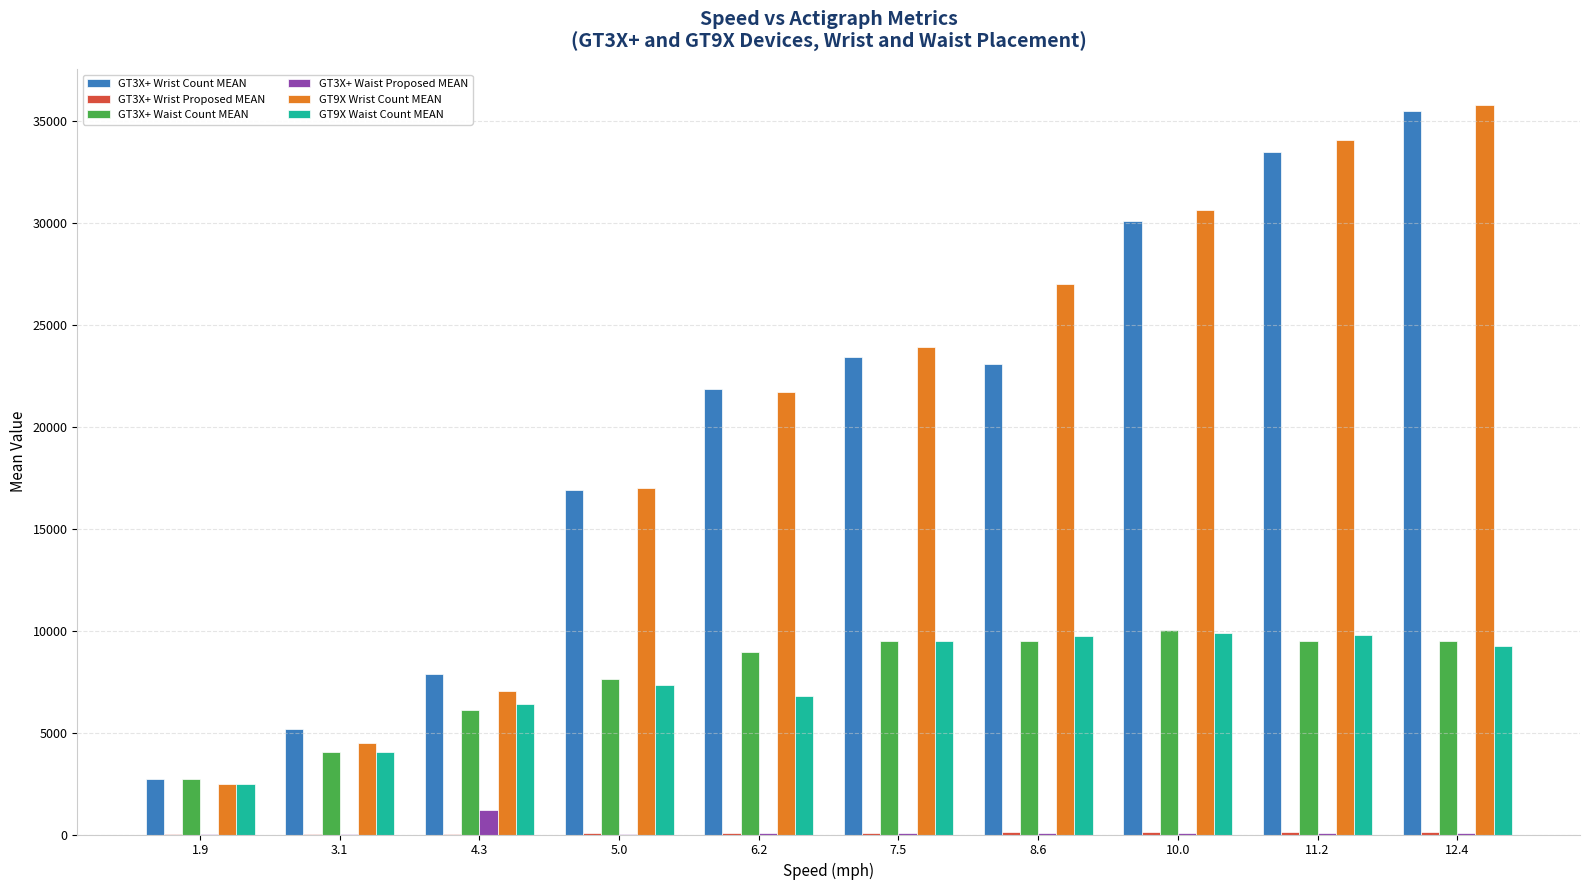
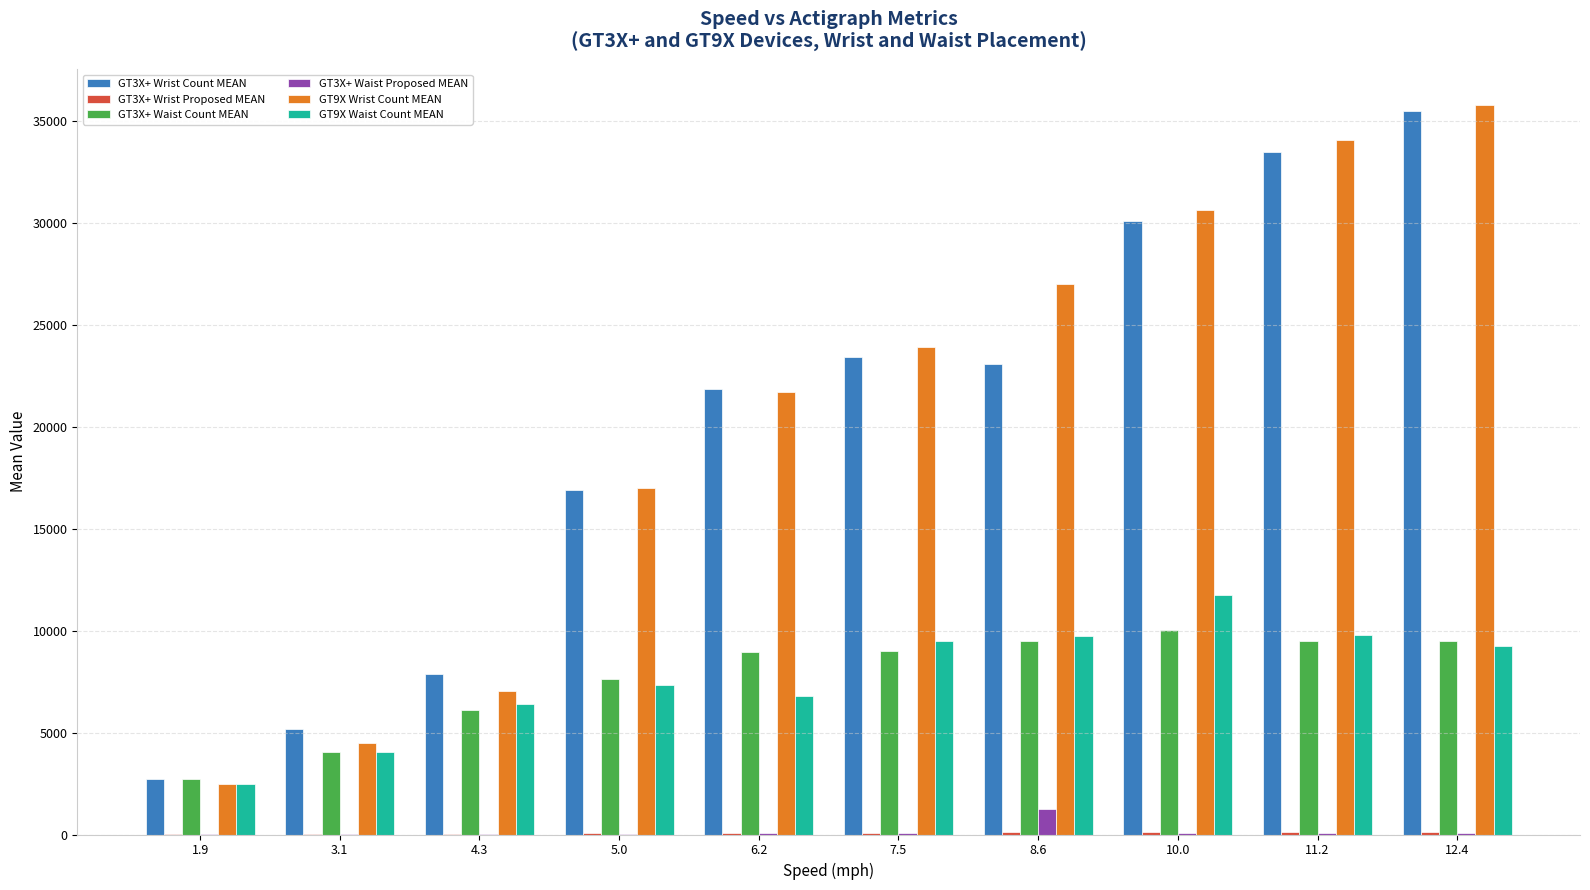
  {
    "GT3X+ Wrist Count MEAN": {
      "1.9": 2700,
      "3.1": 5200,
      "4.3": 7900,
      "5.0": 16900,
      "6.2": 21800,
      "7.5": 23400,
      "8.6": 23100,
      "10.0": 30100,
      "11.2": 33500,
      "12.4": 35500
    },
    "GT3X+ Waist Count MEAN": {
      "1.9": 2700,
      "3.1": 4000,
      "4.3": 6100,
      "5.0": 7600,
      "6.2": 8900,
-     "7.5": 9500,
+     "7.5": 9000,
      "8.6": 9500,
      "10.0": 10000,
      "11.2": 9500,
      "12.4": 9500
    },
    "GT3X+ Waist Proposed MEAN": {
-     "4.3": 1200,
-     "8.6": 100
+     "4.3": 0,
+     "8.6": 1300
    },
    "GT9X Waist Count MEAN": {
      "1.9": 2500,
      "3.1": 4100,
      "4.3": 6400,
      "5.0": 7300,
      "6.2": 6800,
      "7.5": 9500,
      "8.6": 9700,
-     "10.0": 9900,
+     "10.0": 11800,
      "11.2": 9800,
      "12.4": 9200
    }
  }
